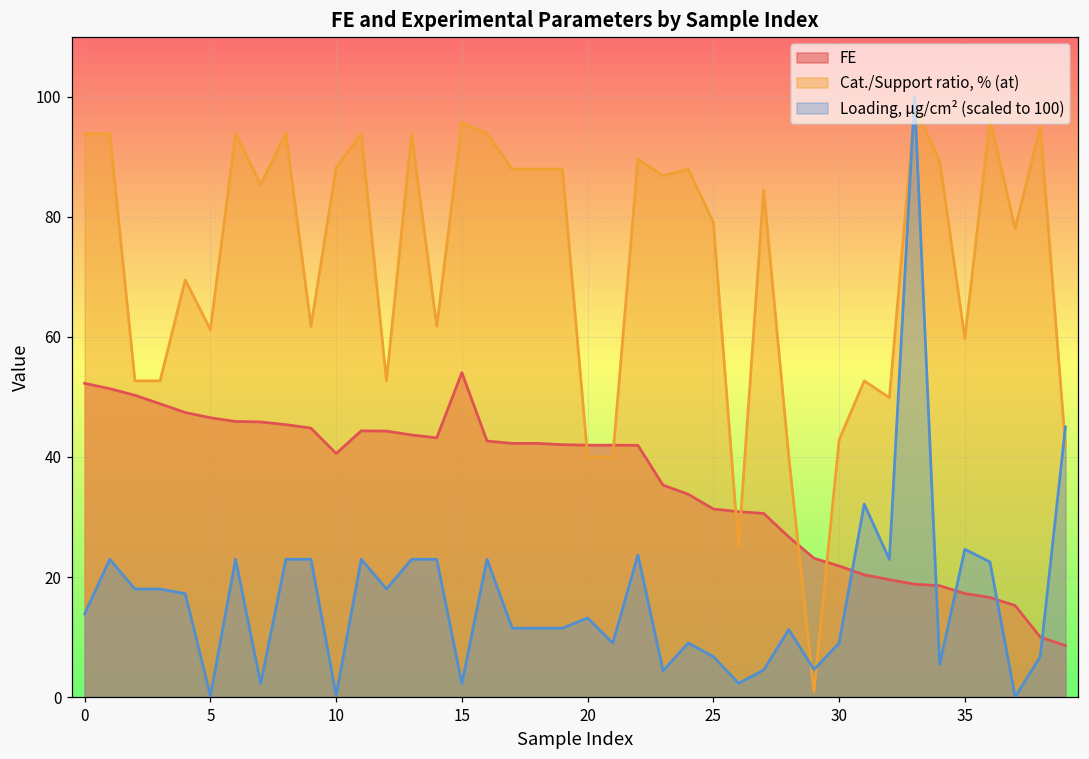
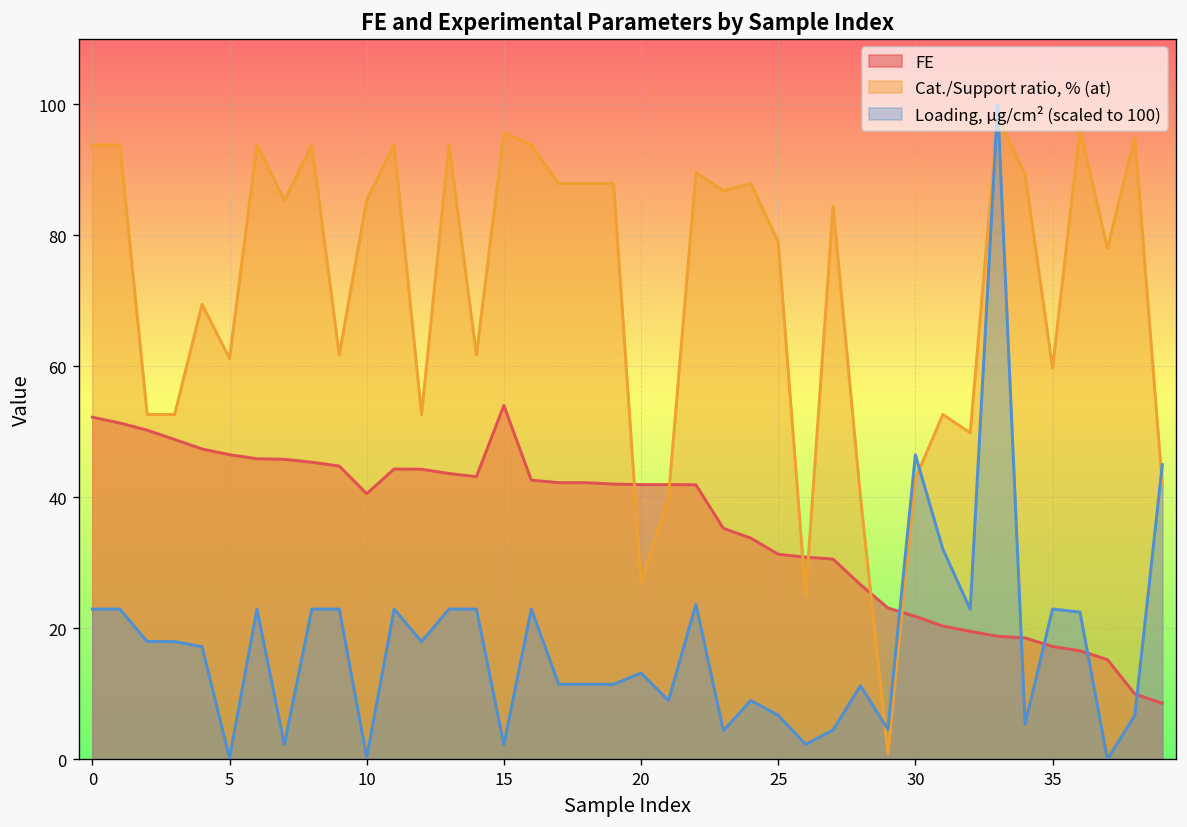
  {
    "FE": {
      "0": 52,
      "5": 47,
      "10": 41,
      "15": 54,
      "20": 42,
      "25": 31,
      "30": 22,
      "35": 17
    },
    "Cat./Support ratio, % (at)": {
      "0": 94,
      "5": 61,
-     "10": 88,
+     "10": 85,
      "15": 96,
-     "20": 40,
+     "20": 27,
      "25": 79,
      "30": 43,
      "35": 60
    },
    "Loading, μg/cm² (scaled to 100)": {
-     "0": 14,
+     "0": 23,
      "5": 0,
      "10": 0,
      "15": 2,
      "20": 13,
      "25": 7,
-     "30": 9,
-     "35": 25
+     "30": 47,
+     "35": 23
    }
  }
